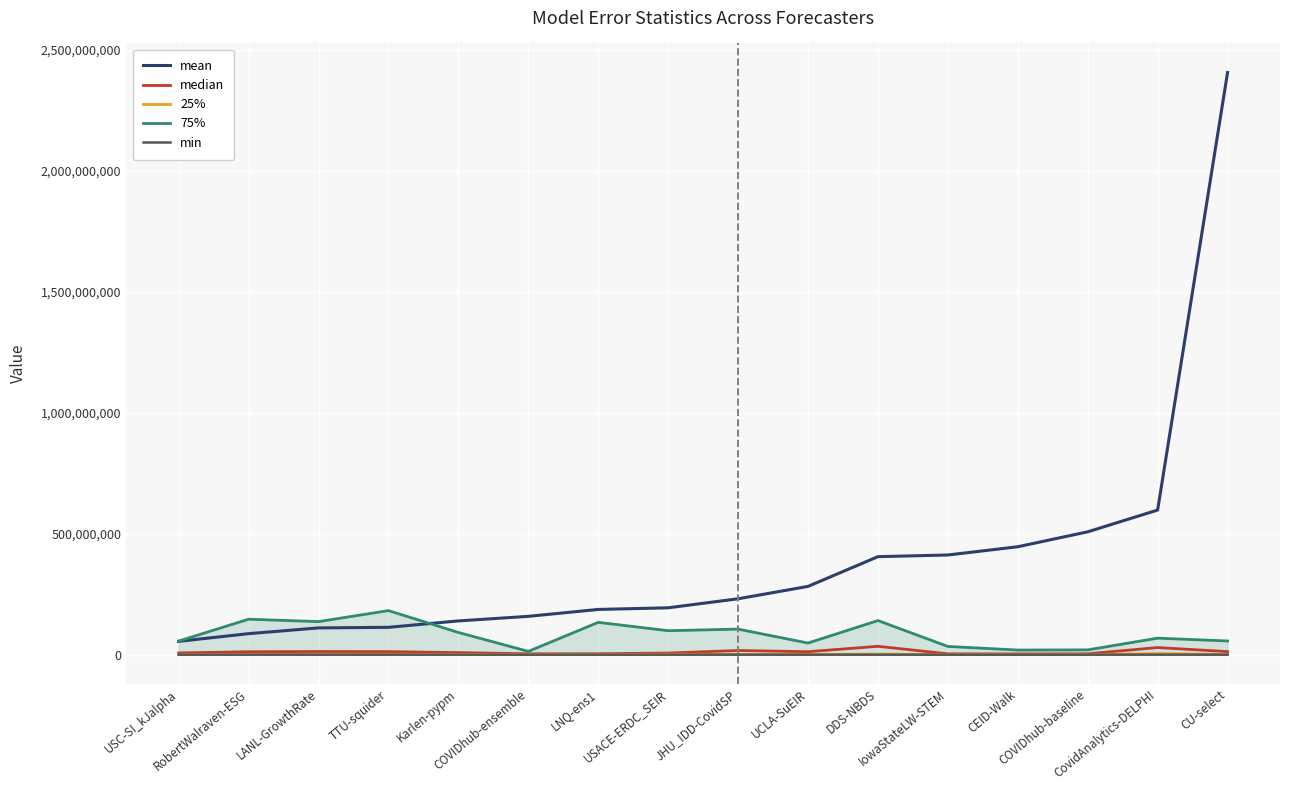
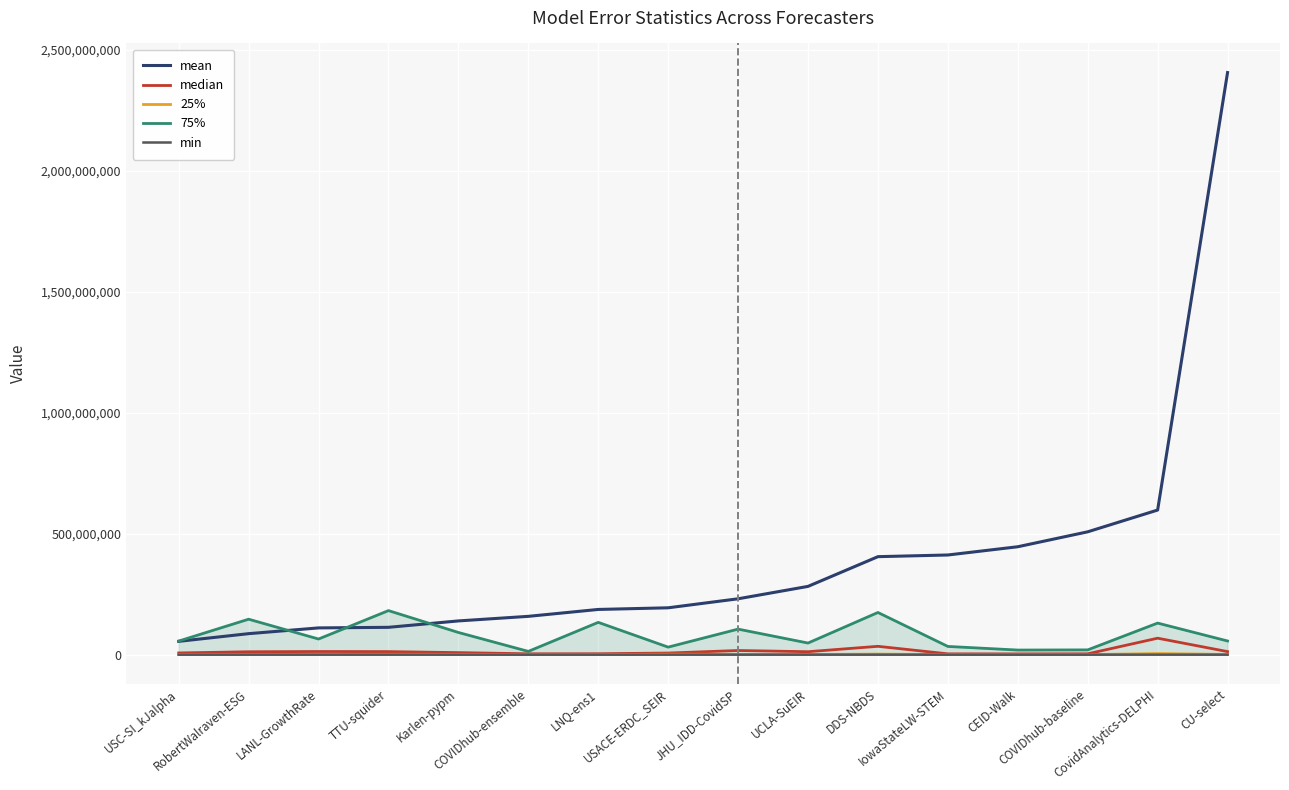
  {
    "median": {
      "RobertWalraven-ESG": "10,000,000",
      "LANL-GrowthRate": "10,000,000",
      "TTU-squider": "10,000,000",
      "JHU_IDD-CovidSP": "20,000,000",
      "UCLA-SuEIR": "10,000,000",
      "DDS-NBDS": "30,000,000",
-     "CovidAnalytics-DELPHI": "30,000,000",
+     "CovidAnalytics-DELPHI": "70,000,000",
      "CU-select": "10,000,000"
    },
    "75%": {
      "RobertWalraven-ESG": "150,000,000",
-     "LANL-GrowthRate": "140,000,000",
+     "LANL-GrowthRate": "60,000,000",
      "TTU-squider": "180,000,000",
      "Karlen-pypm": "90,000,000",
      "LNQ-ens1": "130,000,000",
-     "USACE-ERDC_SEIR": "100,000,000",
+     "USACE-ERDC_SEIR": "30,000,000",
      "JHU_IDD-CovidSP": "110,000,000",
      "UCLA-SuEIR": "50,000,000",
-     "DDS-NBDS": "140,000,000",
+     "DDS-NBDS": "170,000,000",
      "IowaStateLW-STEM": "30,000,000",
      "CEID-Walk": "20,000,000",
      "COVIDhub-baseline": "20,000,000",
-     "CovidAnalytics-DELPHI": "70,000,000",
+     "CovidAnalytics-DELPHI": "130,000,000",
      "CU-select": "60,000,000"
    }
  }
